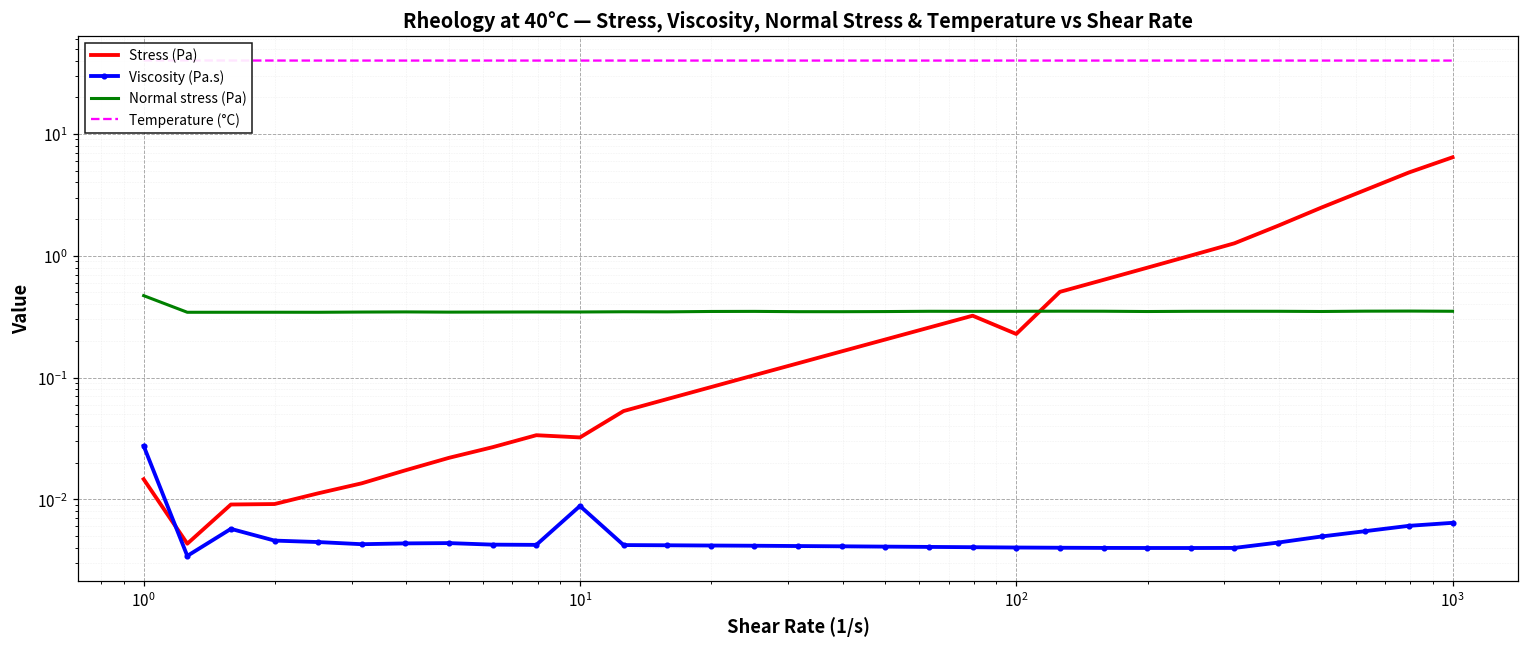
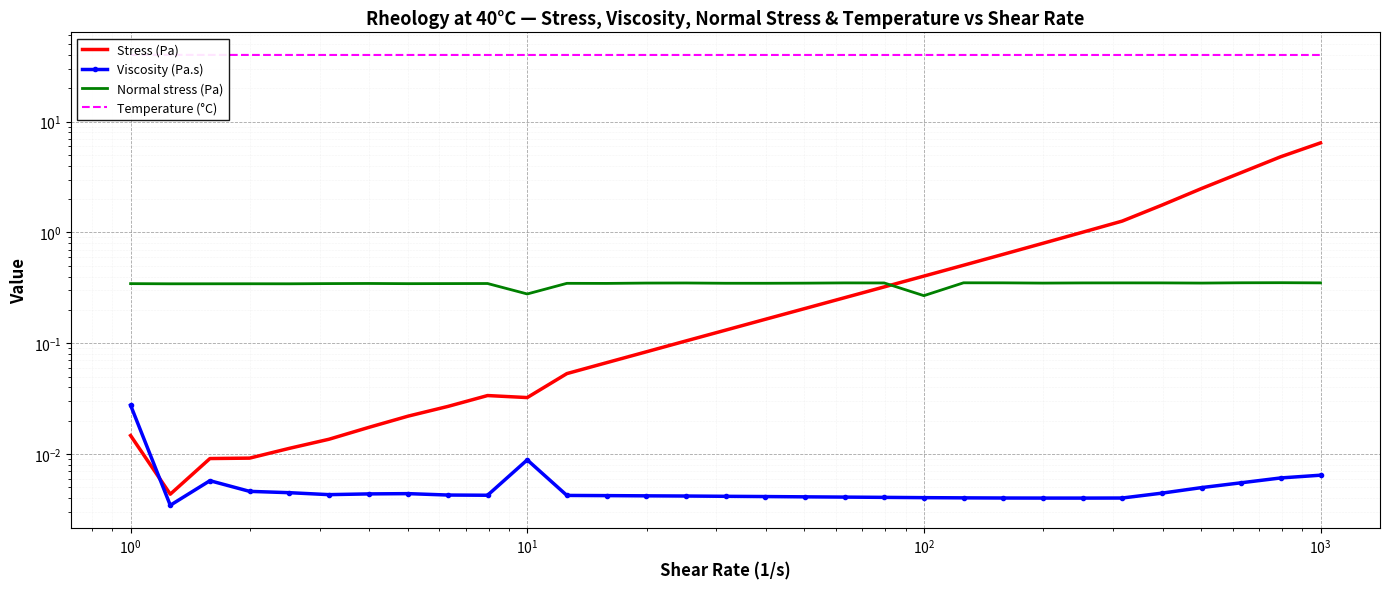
  {
    "Stress (Pa)": {
      "10^0": 0.015,
      "10^1": 0.032,
-     "10^2": 0.23,
+     "10^2": 0.40,
      "10^3": 6
    },
    "Viscosity (Pa.s)": {
      "10^0": 0.028,
      "10^1": 0.009,
      "10^2": 0.0040,
      "10^3": 0.006
    },
    "Normal stress (Pa)": {
-     "10^0": 0.47,
-     "10^1": 0.35,
-     "10^2": 0.35,
+     "10^0": 0.34,
+     "10^1": 0.28,
+     "10^2": 0.27,
      "10^3": 0.35
    },
    "Temperature (°C)": {
      "10^1": 40,
      "10^2": 40,
      "10^3": 40
    }
  }
